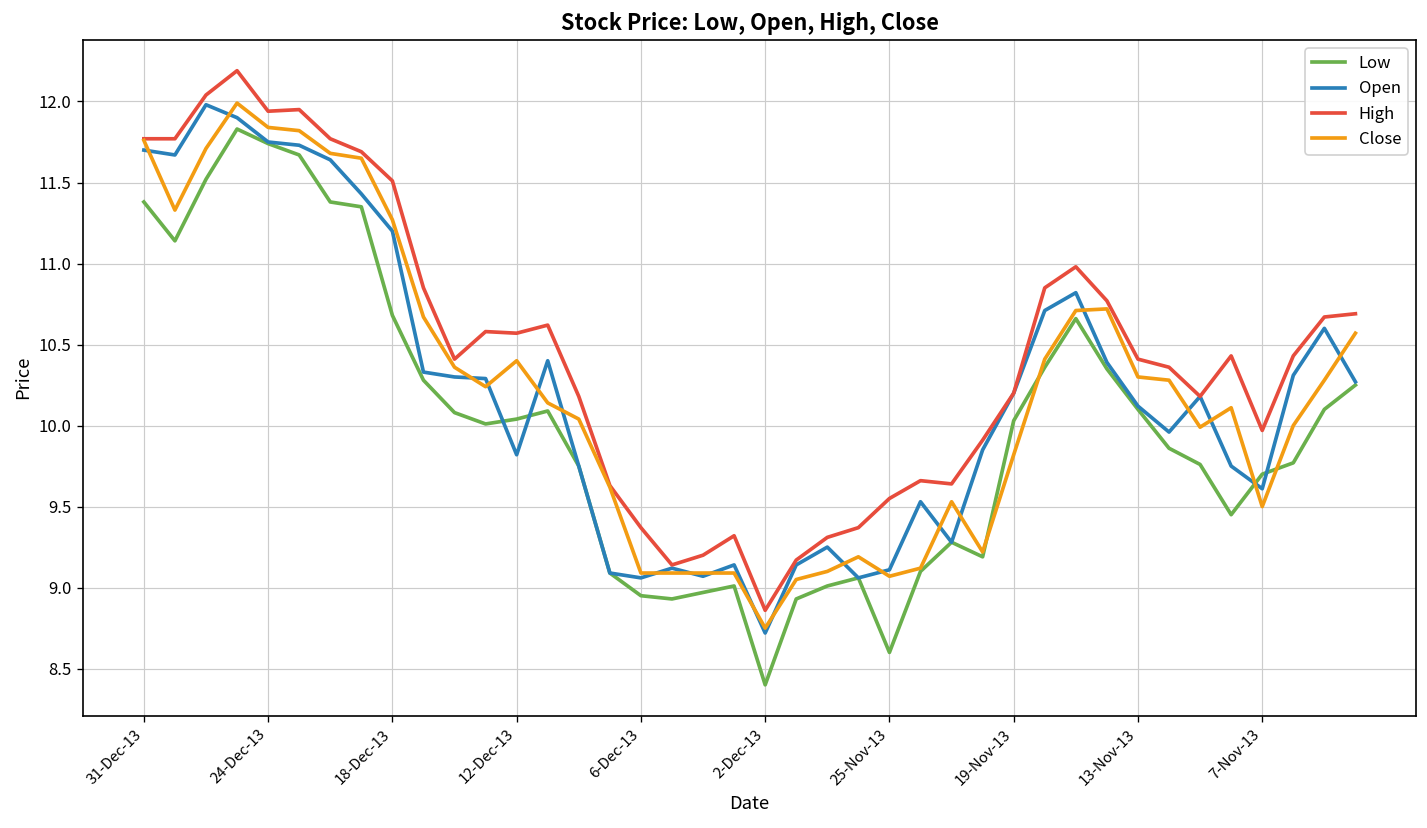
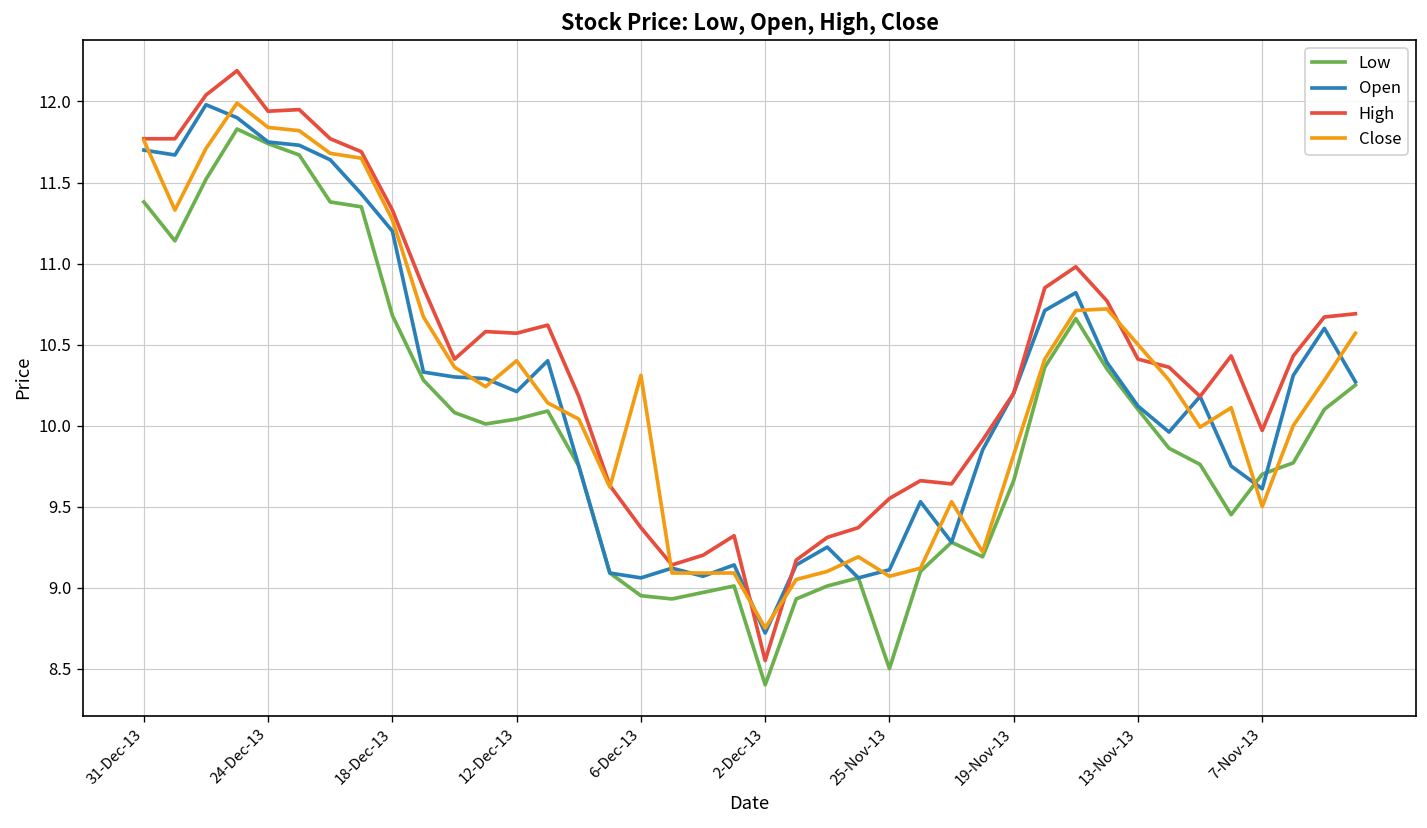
  {
    "Low": {
      "31-Dec-13": 11.38,
      "18-Dec-13": 10.68,
      "12-Dec-13": 10.04,
      "6-Dec-13": 8.95,
      "2-Dec-13": 8.40,
-     "25-Nov-13": 8.6,
-     "19-Nov-13": 10.03,
+     "25-Nov-13": 8.5,
+     "19-Nov-13": 9.66,
      "13-Nov-13": 10.10,
      "7-Nov-13": 9.70
    },
    "Open": {
      "31-Dec-13": 11.70,
      "18-Dec-13": 11.20,
-     "12-Dec-13": 9.82,
+     "12-Dec-13": 10.21,
      "6-Dec-13": 9.06,
      "2-Dec-13": 8.72,
      "25-Nov-13": 9.11,
      "13-Nov-13": 10.12,
      "7-Nov-13": 9.61
    },
    "High": {
      "24-Dec-13": 11.94,
-     "18-Dec-13": 11.51,
+     "18-Dec-13": 11.33,
      "12-Dec-13": 10.57,
      "6-Dec-13": 9.37,
-     "2-Dec-13": 8.86,
+     "2-Dec-13": 8.55,
      "25-Nov-13": 9.55,
      "13-Nov-13": 10.41,
      "7-Nov-13": 9.97
    },
    "Close": {
      "24-Dec-13": 11.84,
      "18-Dec-13": 11.27,
      "12-Dec-13": 10.40,
-     "6-Dec-13": 9.09,
+     "6-Dec-13": 10.31,
      "2-Dec-13": 8.75,
      "25-Nov-13": 9.07,
      "19-Nov-13": 9.82,
-     "13-Nov-13": 10.3,
+     "13-Nov-13": 10.5,
      "7-Nov-13": 9.50
    }
  }
